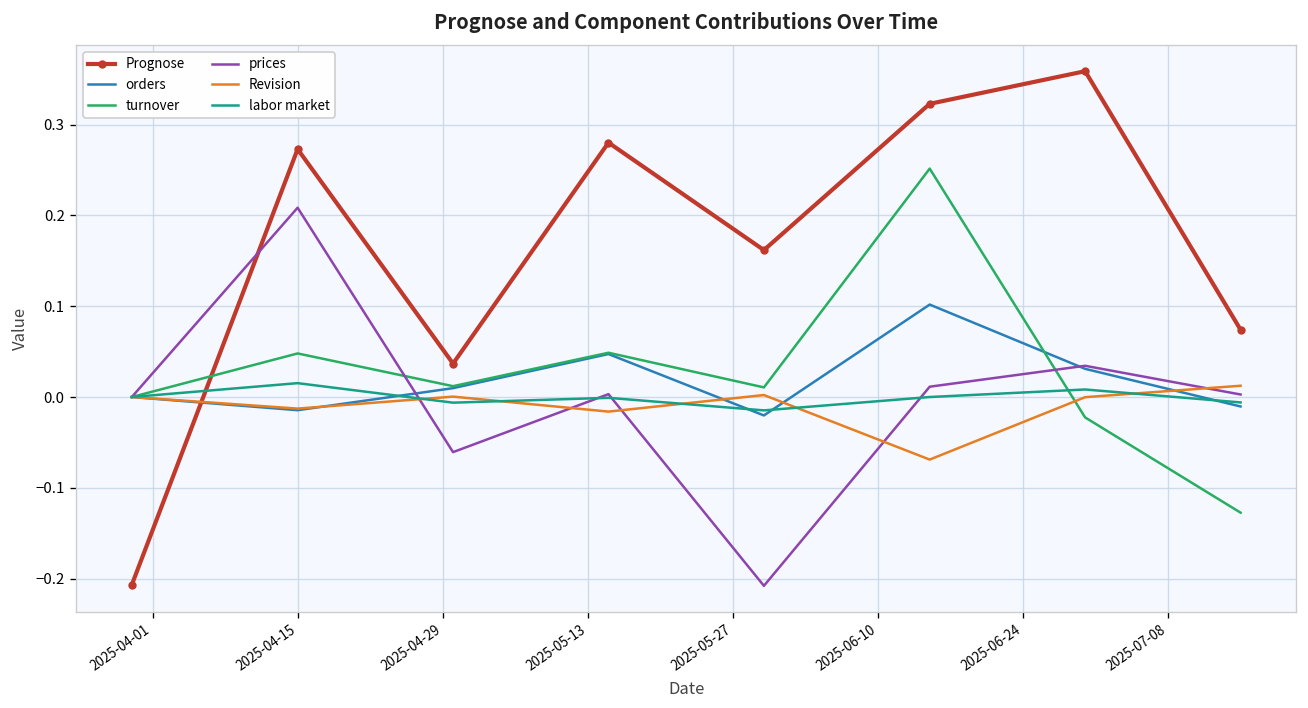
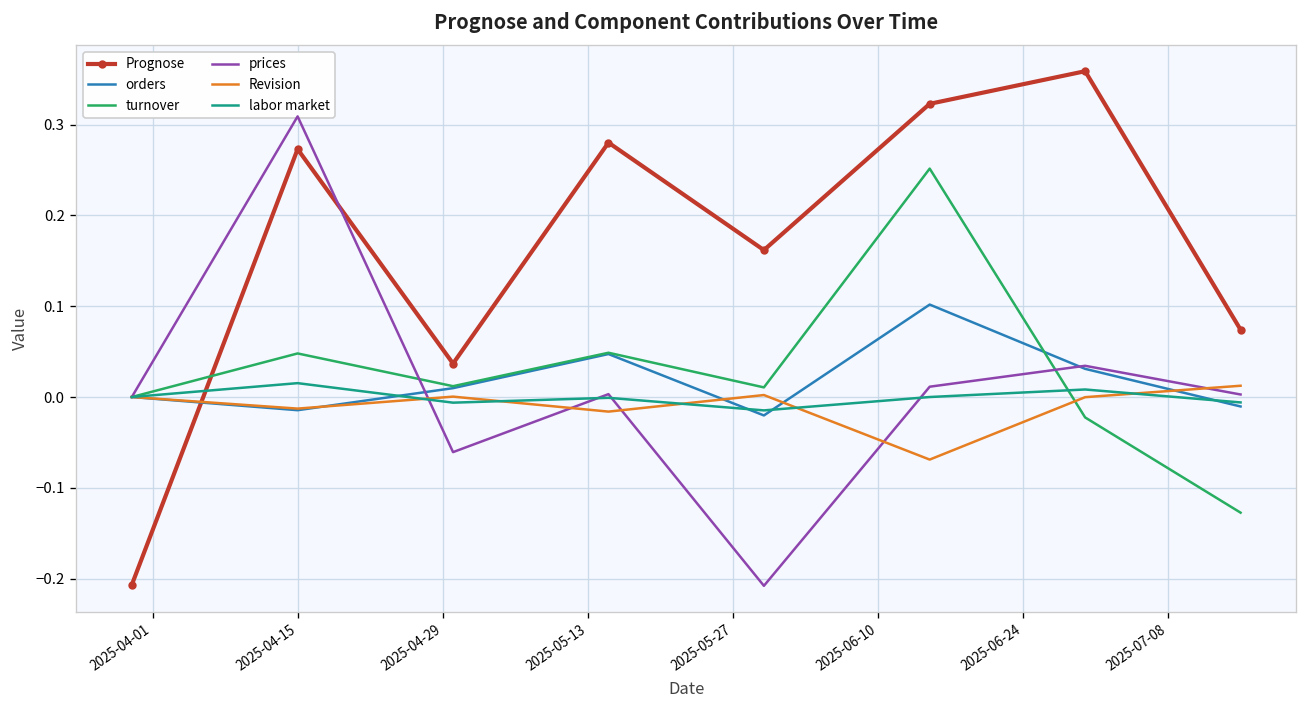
  {
    "Prognose": {
      "2025-04-15": 0.27
    },
    "prices": {
-     "2025-04-15": 0.21
+     "2025-04-15": 0.31
    }
  }
